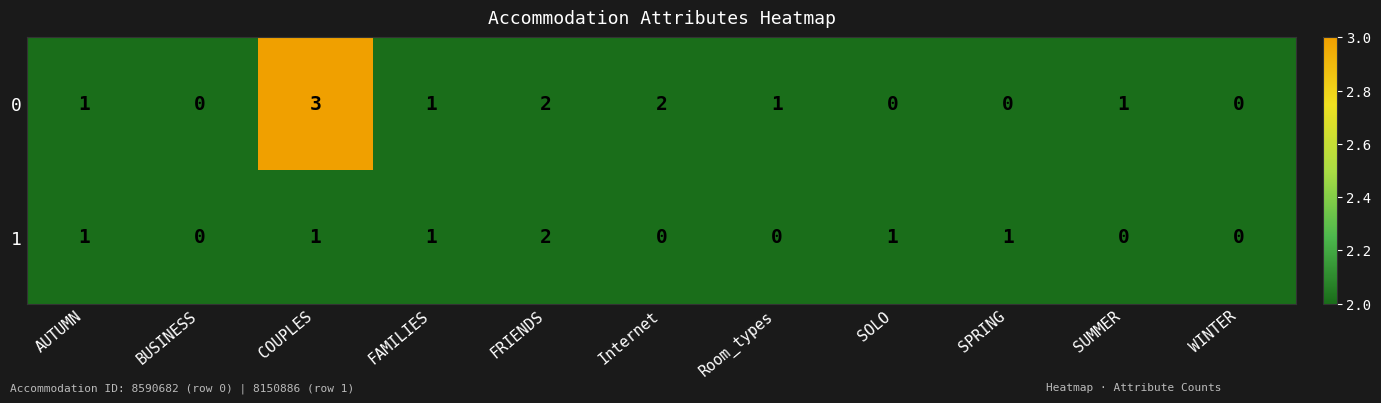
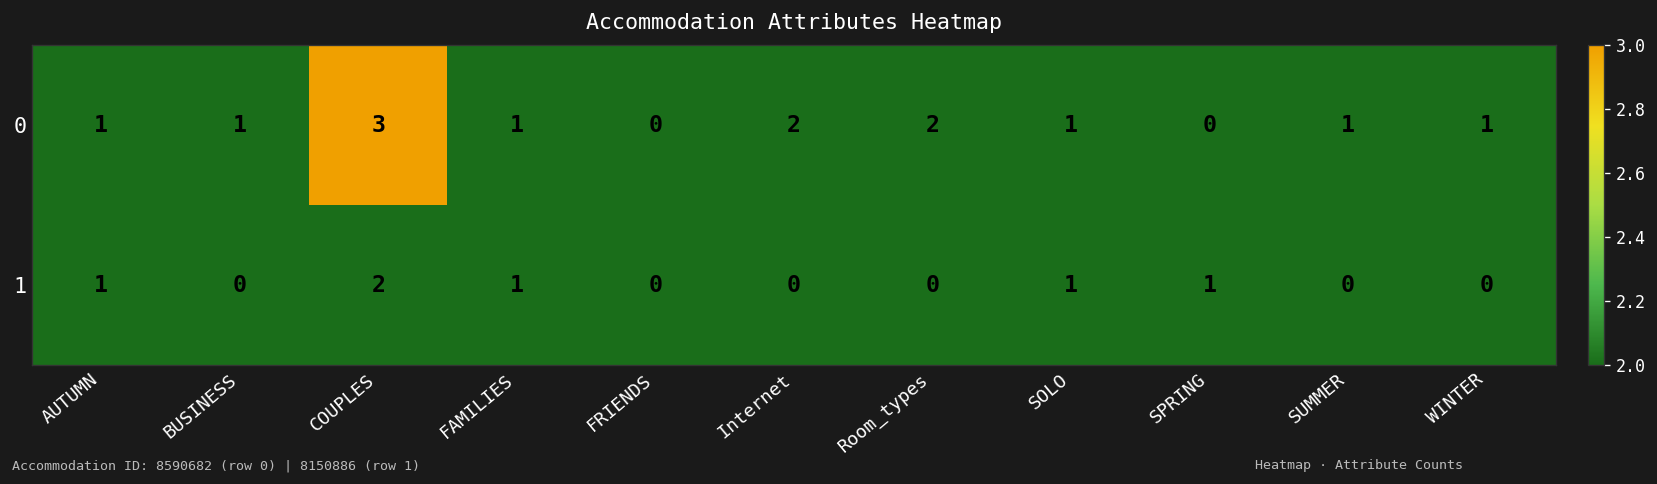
  {
    "0": {
      "AUTUMN": 1,
-     "BUSINESS": 0,
+     "BUSINESS": 1,
      "COUPLES": 3,
      "FAMILIES": 1,
-     "FRIENDS": 2,
+     "FRIENDS": 0,
      "Internet": 2,
-     "Room_types": 1,
-     "SOLO": 0,
+     "Room_types": 2,
+     "SOLO": 1,
      "SPRING": 0,
      "SUMMER": 1,
-     "WINTER": 0
+     "WINTER": 1
    },
    "1": {
      "AUTUMN": 1,
      "BUSINESS": 0,
-     "COUPLES": 1,
+     "COUPLES": 2,
      "FAMILIES": 1,
-     "FRIENDS": 2,
+     "FRIENDS": 0,
      "Internet": 0,
      "Room_types": 0,
      "SOLO": 1,
      "SPRING": 1,
      "SUMMER": 0,
      "WINTER": 0
    }
  }
